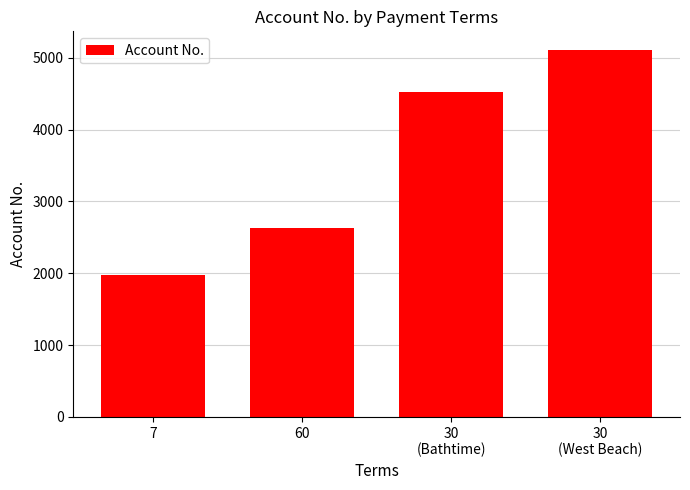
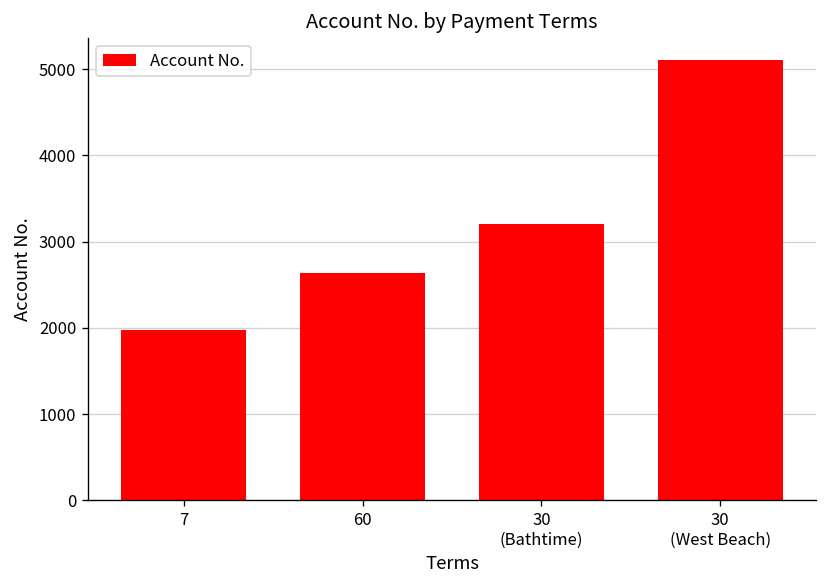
  {
    "7": 2000,
    "60": 2600,
-   "30 (Bathtime)": 4500,
+   "30 (Bathtime)": 3200,
    "30 (West Beach)": 5100
  }
